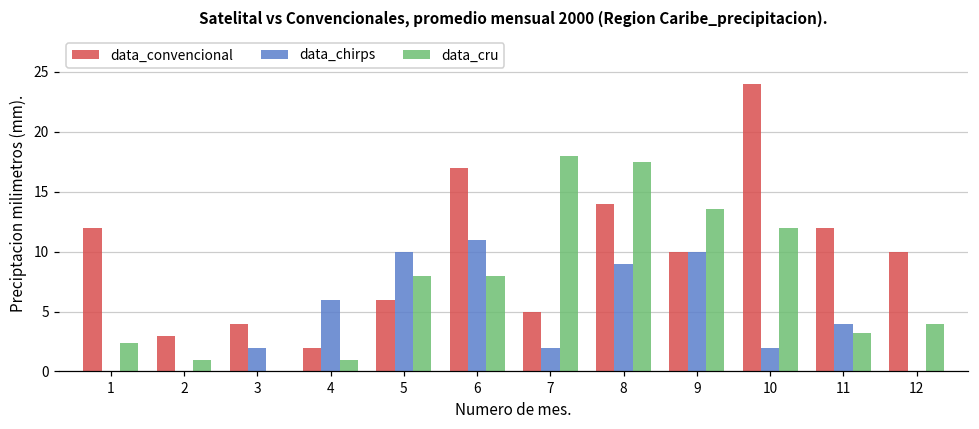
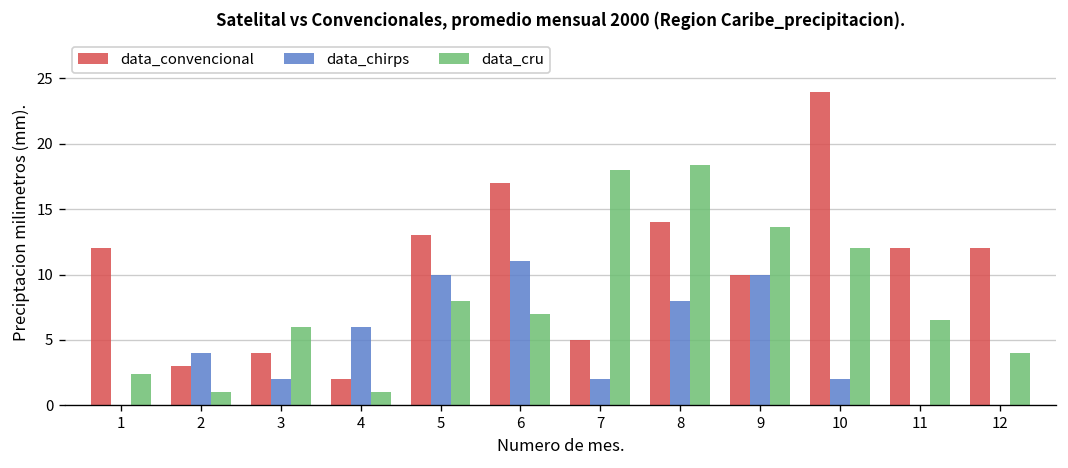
  {
    "data_convencional": {
      "1": 12,
      "2": 3,
      "3": 4,
      "4": 2,
-     "5": 6,
+     "5": 13,
      "6": 17,
      "7": 5,
      "8": 14,
      "9": 10,
      "10": 24,
      "11": 12,
-     "12": 10
+     "12": 12
    },
    "data_chirps": {
      "1": 0,
-     "2": 0,
+     "2": 4,
      "3": 2,
      "4": 6,
      "5": 10,
      "6": 11,
      "7": 2,
-     "8": 9,
+     "8": 8,
      "9": 10,
      "10": 2,
-     "11": 4,
+     "11": 0,
      "12": 0
    },
    "data_cru": {
      "1": 2.4,
      "2": 1.0,
-     "3": 0,
+     "3": 6,
      "4": 1.0,
      "5": 8.0,
-     "6": 8,
+     "6": 7,
      "7": 18.0,
-     "8": 17.5,
+     "8": 18.4,
      "9": 13.6,
      "10": 12.0,
-     "11": 3.2,
+     "11": 6.5,
      "12": 4.0
    }
  }
